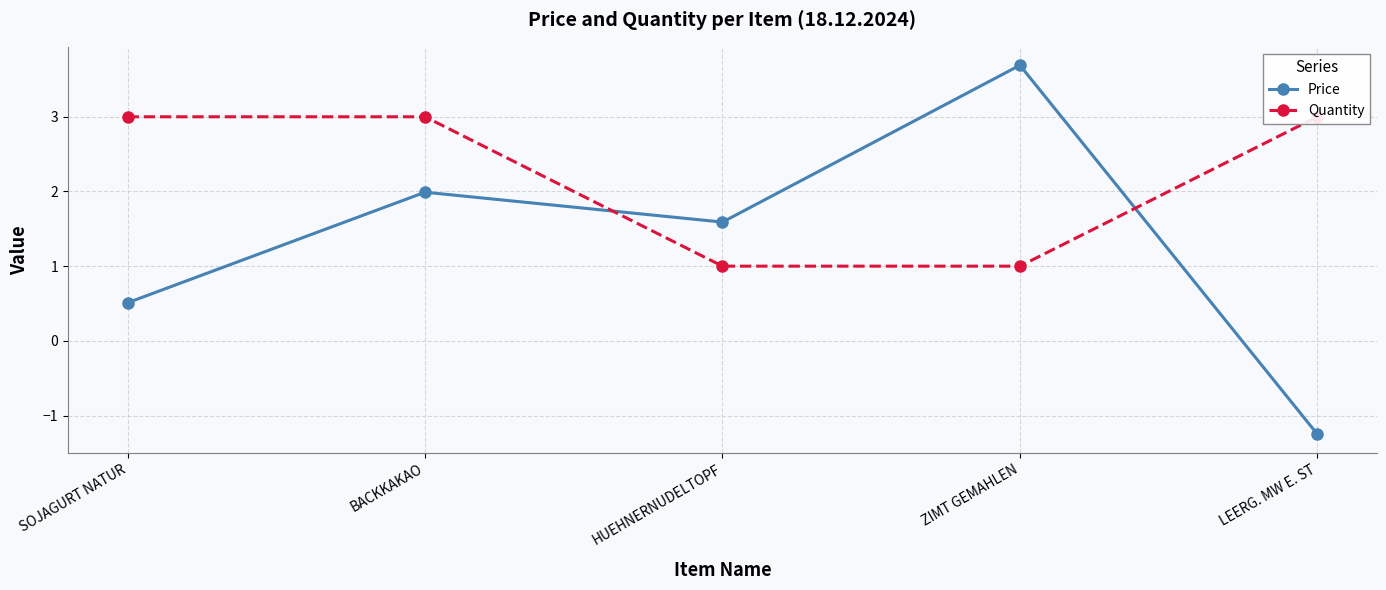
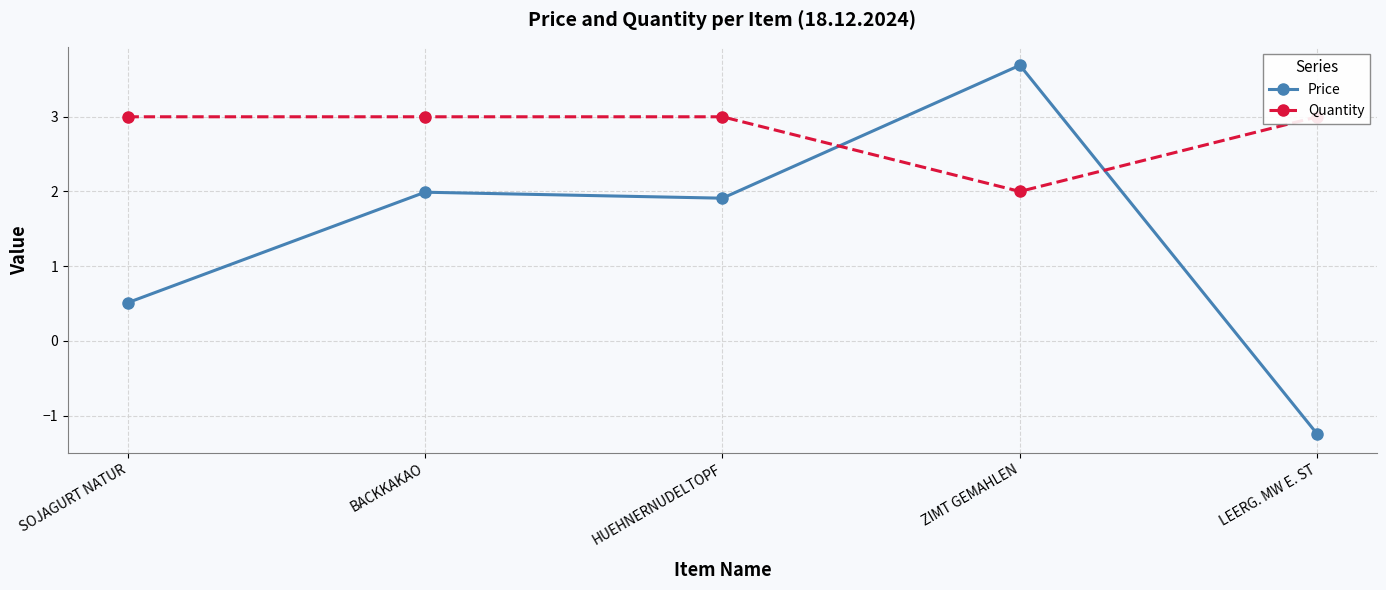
  {
    "Price": {
      "SOJAGURT NATUR": 0.5,
      "BACKKAKAO": 2.0,
-     "HUEHNERNUDELTOPF": 1.6,
+     "HUEHNERNUDELTOPF": 1.9,
      "ZIMT GEMAHLEN": 3.7,
      "LEERG. MW E. ST": -1.3
    },
    "Quantity": {
      "SOJAGURT NATUR": 3,
      "BACKKAKAO": 3,
-     "HUEHNERNUDELTOPF": 1,
-     "ZIMT GEMAHLEN": 1
+     "HUEHNERNUDELTOPF": 3,
+     "ZIMT GEMAHLEN": 2
    }
  }
